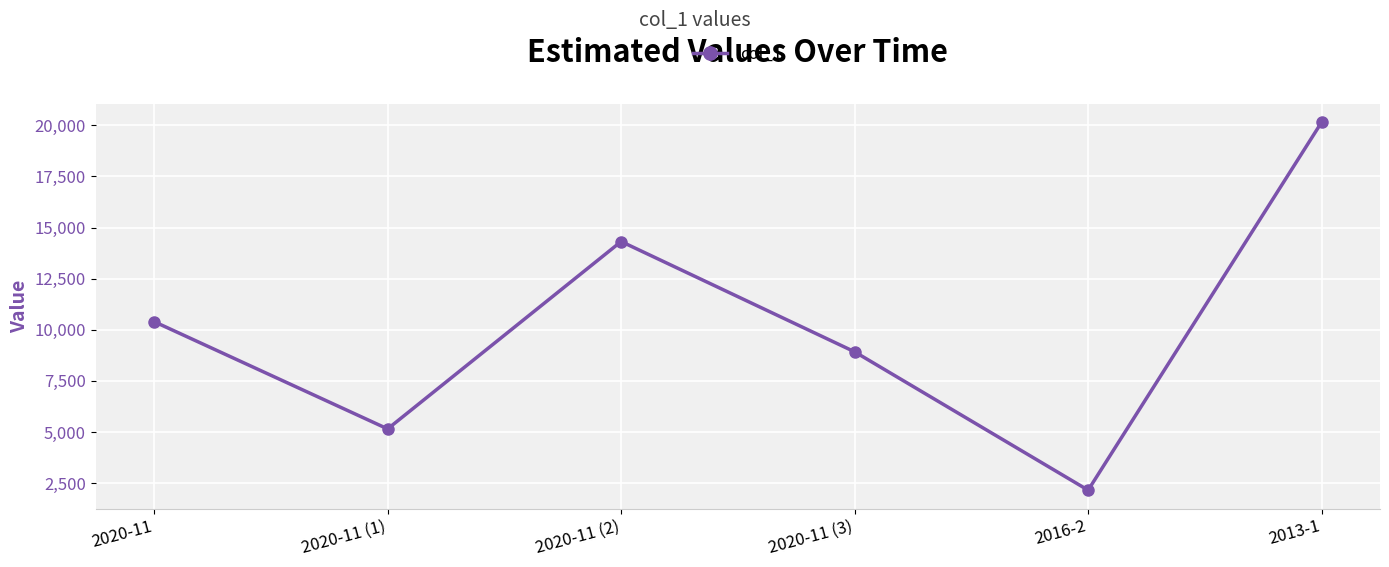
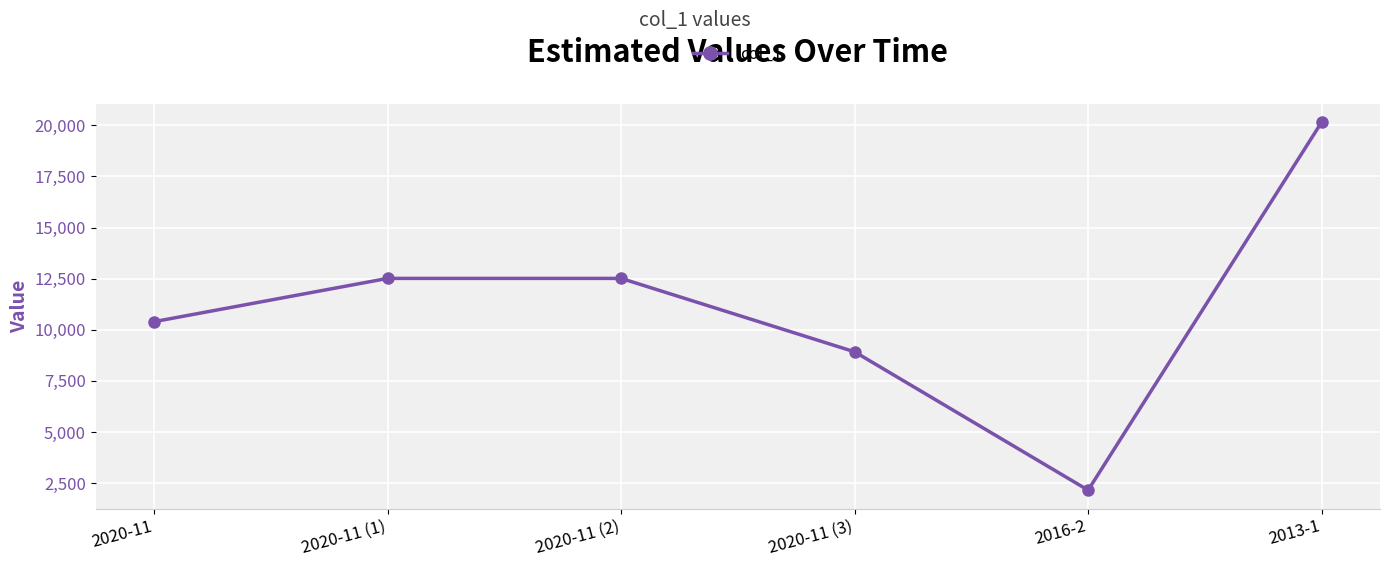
  {
    "2020-11": "10,400",
-   "2020-11 (1)": "5,200",
-   "2020-11 (2)": "14,300",
+   "2020-11 (1)": "12,500",
+   "2020-11 (2)": "12,500",
    "2020-11 (3)": "8,900",
    "2016-2": "2,200",
    "2013-1": "20,200"
  }
